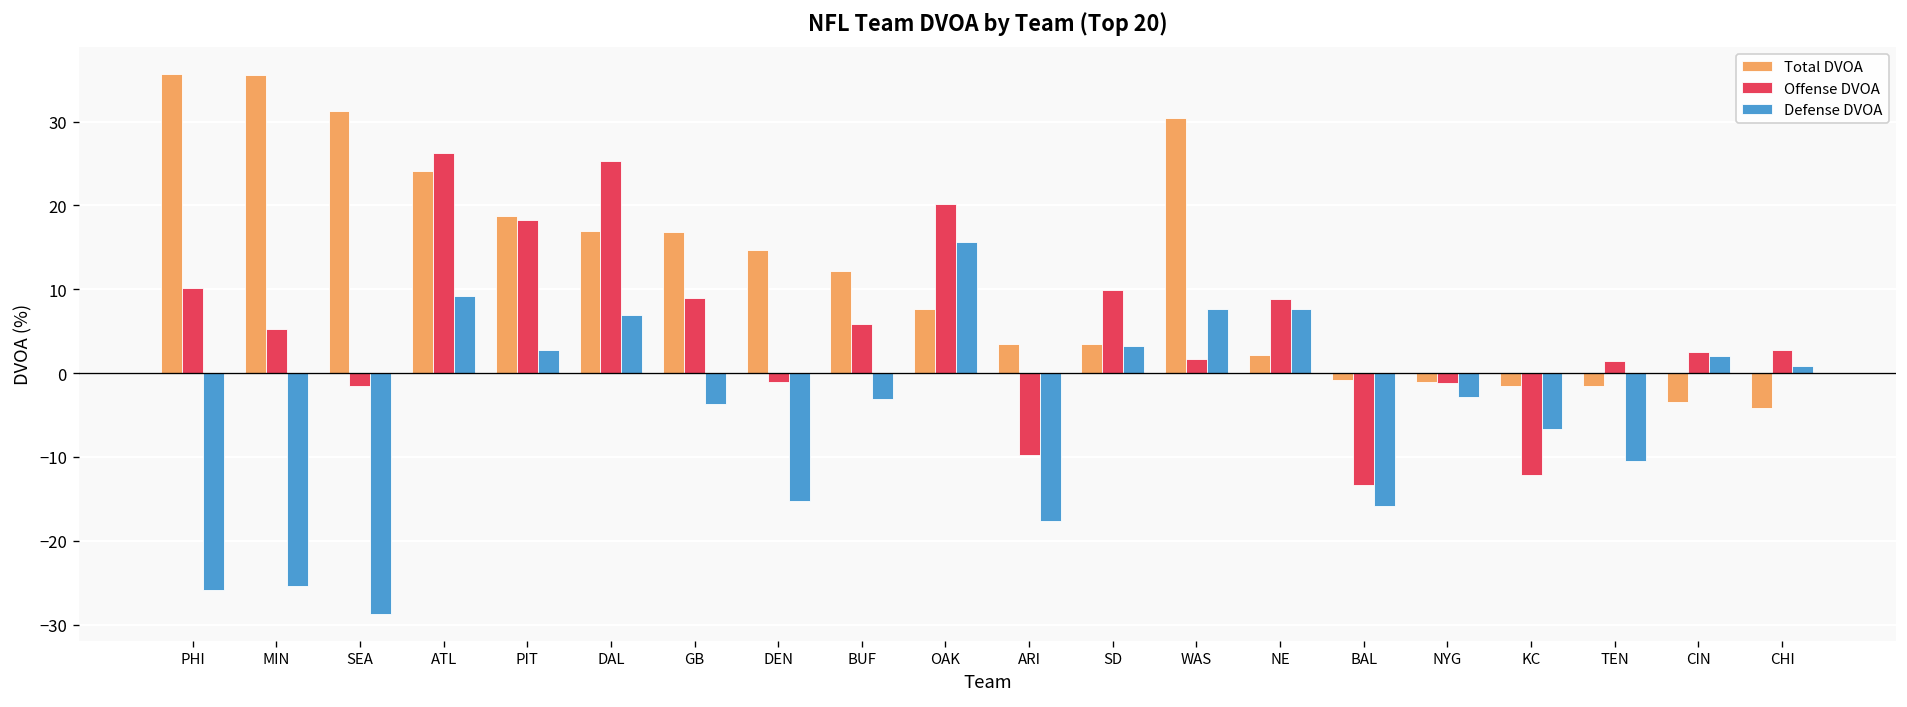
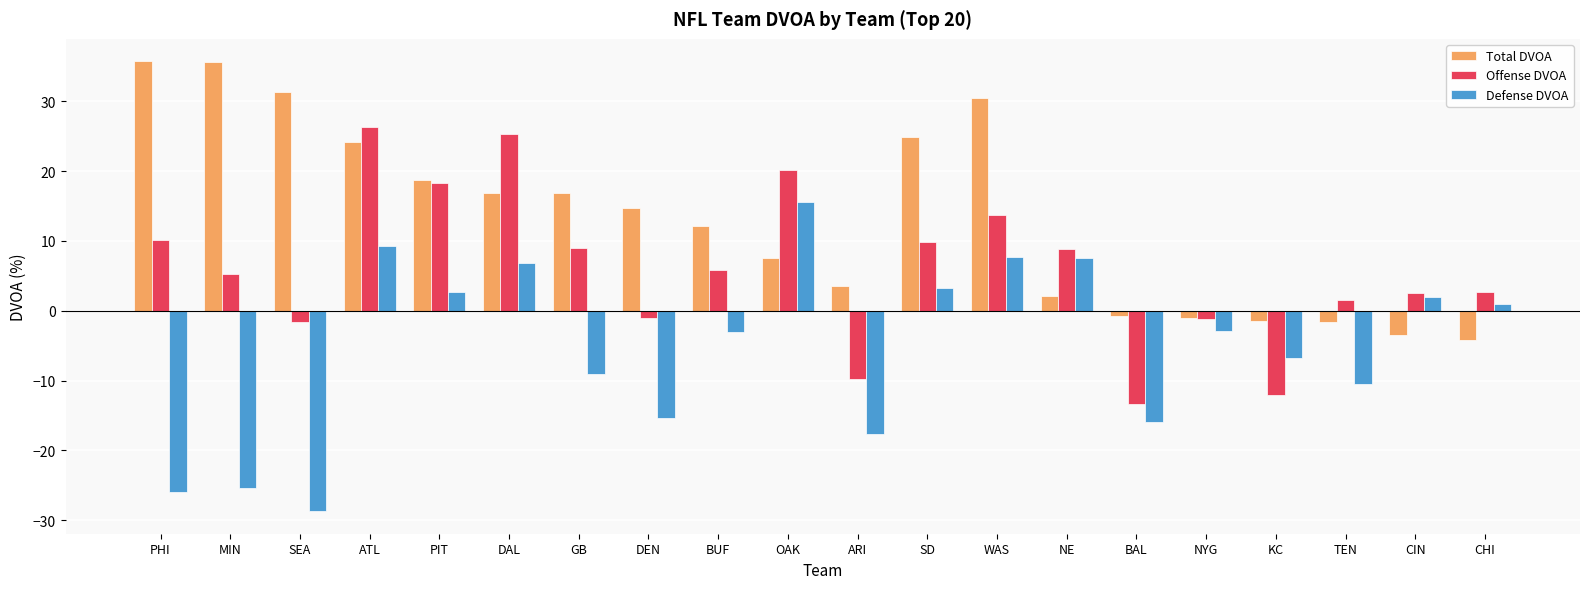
  {
    "Total DVOA": {
      "PHI": 36,
      "MIN": 36,
      "SEA": 31,
      "ATL": 24,
      "PIT": 19,
      "DAL": 17,
      "GB": 17,
      "DEN": 15,
      "BUF": 12,
      "OAK": 8,
      "ARI": 4,
-     "SD": 4,
+     "SD": 25,
      "WAS": 30,
      "NE": 2,
      "BAL": -1,
      "NYG": -1,
      "KC": -2,
      "TEN": -2,
      "CIN": -4,
      "CHI": -4
    },
    "Offense DVOA": {
      "PHI": 10,
      "MIN": 5,
      "SEA": -2,
      "ATL": 26,
      "PIT": 18,
      "DAL": 25,
      "GB": 9,
      "DEN": -1,
      "BUF": 6,
      "OAK": 20,
      "ARI": -10,
      "SD": 10,
-     "WAS": 2,
+     "WAS": 14,
      "NE": 9,
      "BAL": -13,
      "NYG": -1,
      "KC": -12,
      "TEN": 2,
      "CIN": 3,
      "CHI": 3
    },
    "Defense DVOA": {
      "PHI": -26,
      "MIN": -25,
      "SEA": -29,
      "ATL": 9,
      "PIT": 3,
      "DAL": 7,
-     "GB": -4,
+     "GB": -9,
      "DEN": -15,
      "BUF": -3,
      "OAK": 16,
      "ARI": -18,
      "SD": 3,
      "WAS": 8,
      "NE": 8,
      "BAL": -16,
      "NYG": -3,
      "KC": -7,
      "TEN": -11,
      "CIN": 2,
      "CHI": 1
    }
  }
